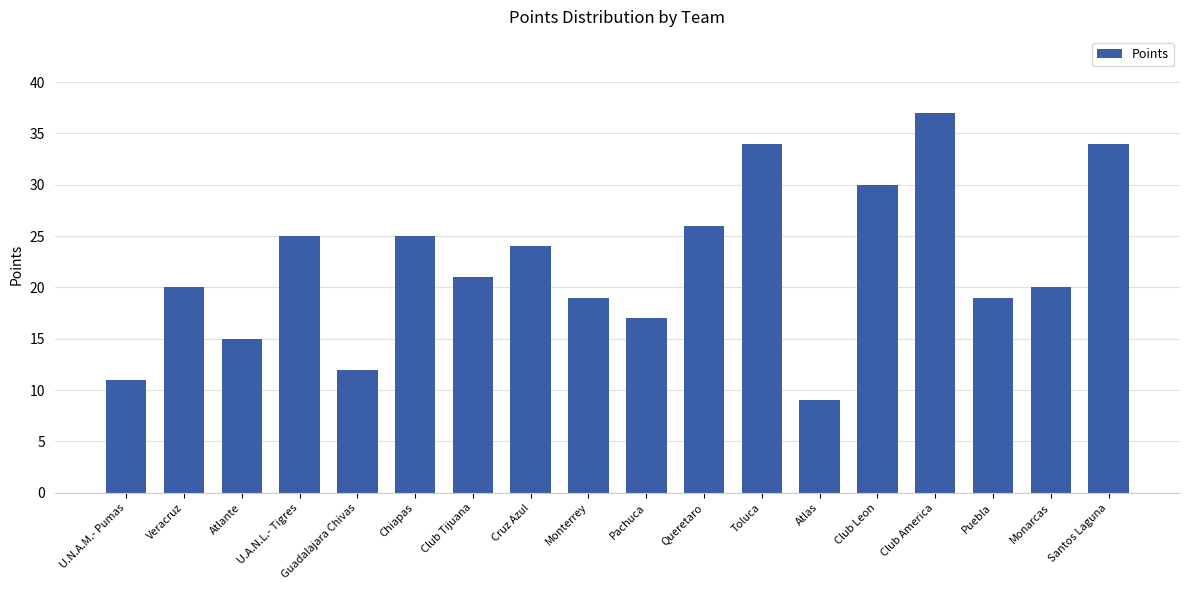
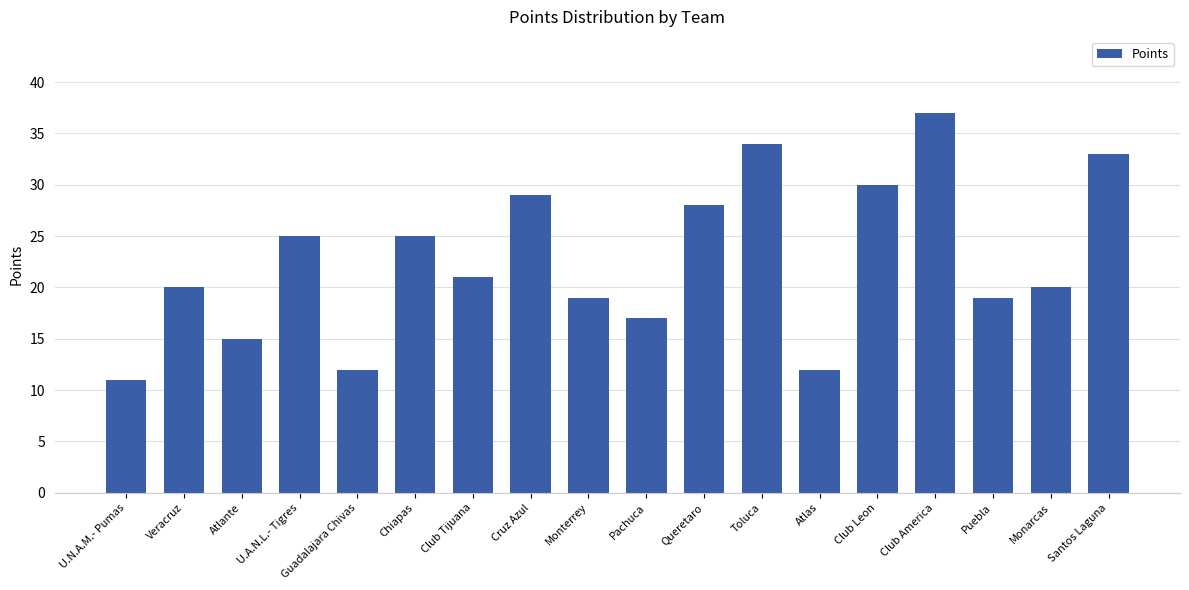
  {
    "U.N.A.M.- Pumas": 11,
    "Veracruz": 20,
    "Atlante": 15,
    "U.A.N.L.- Tigres": 25,
    "Guadalajara Chivas": 12,
    "Chiapas": 25,
    "Club Tijuana": 21,
-   "Cruz Azul": 24,
+   "Cruz Azul": 29,
    "Monterrey": 19,
    "Pachuca": 17,
-   "Queretaro": 26,
+   "Queretaro": 28,
    "Toluca": 34,
-   "Atlas": 9,
+   "Atlas": 12,
    "Club Leon": 30,
    "Club America": 37,
    "Puebla": 19,
    "Monarcas": 20,
-   "Santos Laguna": 34
+   "Santos Laguna": 33
  }
